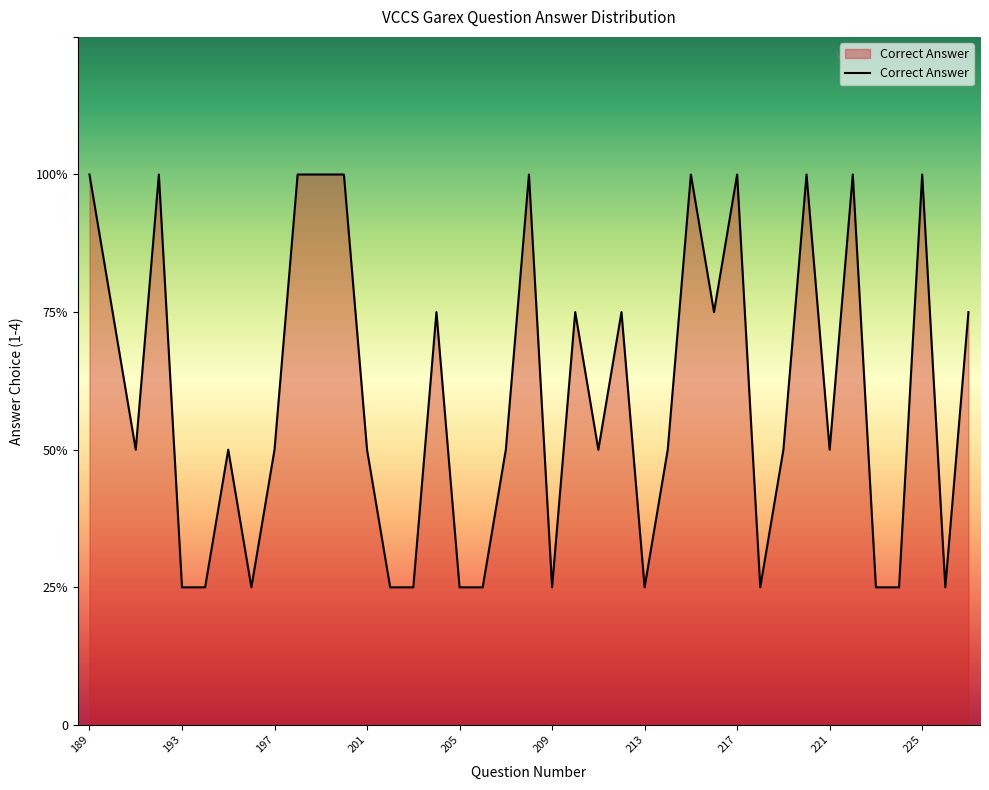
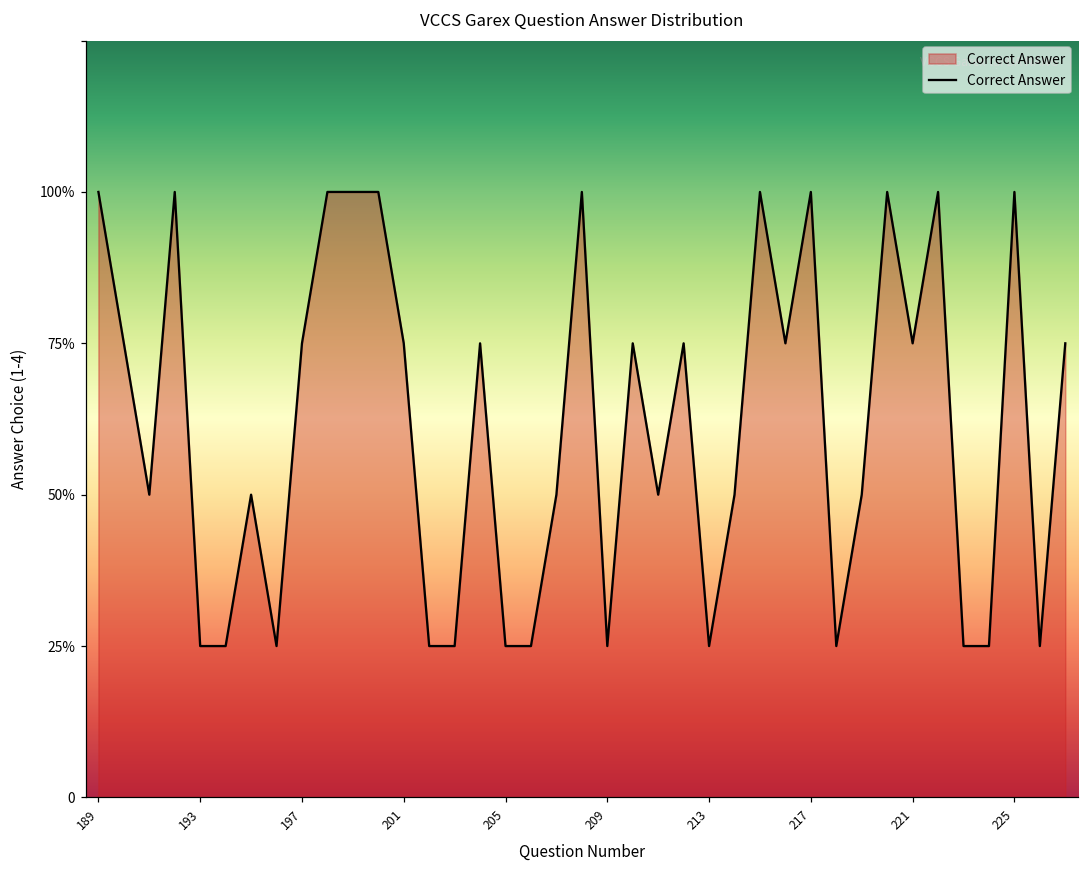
  {
    "189": "100%",
    "193": "25%",
-   "197": "50%",
-   "201": "50%",
+   "197": "75%",
+   "201": "75%",
    "205": "25%",
    "209": "25%",
    "213": "25%",
    "217": "100%",
-   "221": "50%",
+   "221": "75%",
    "225": "100%"
  }
